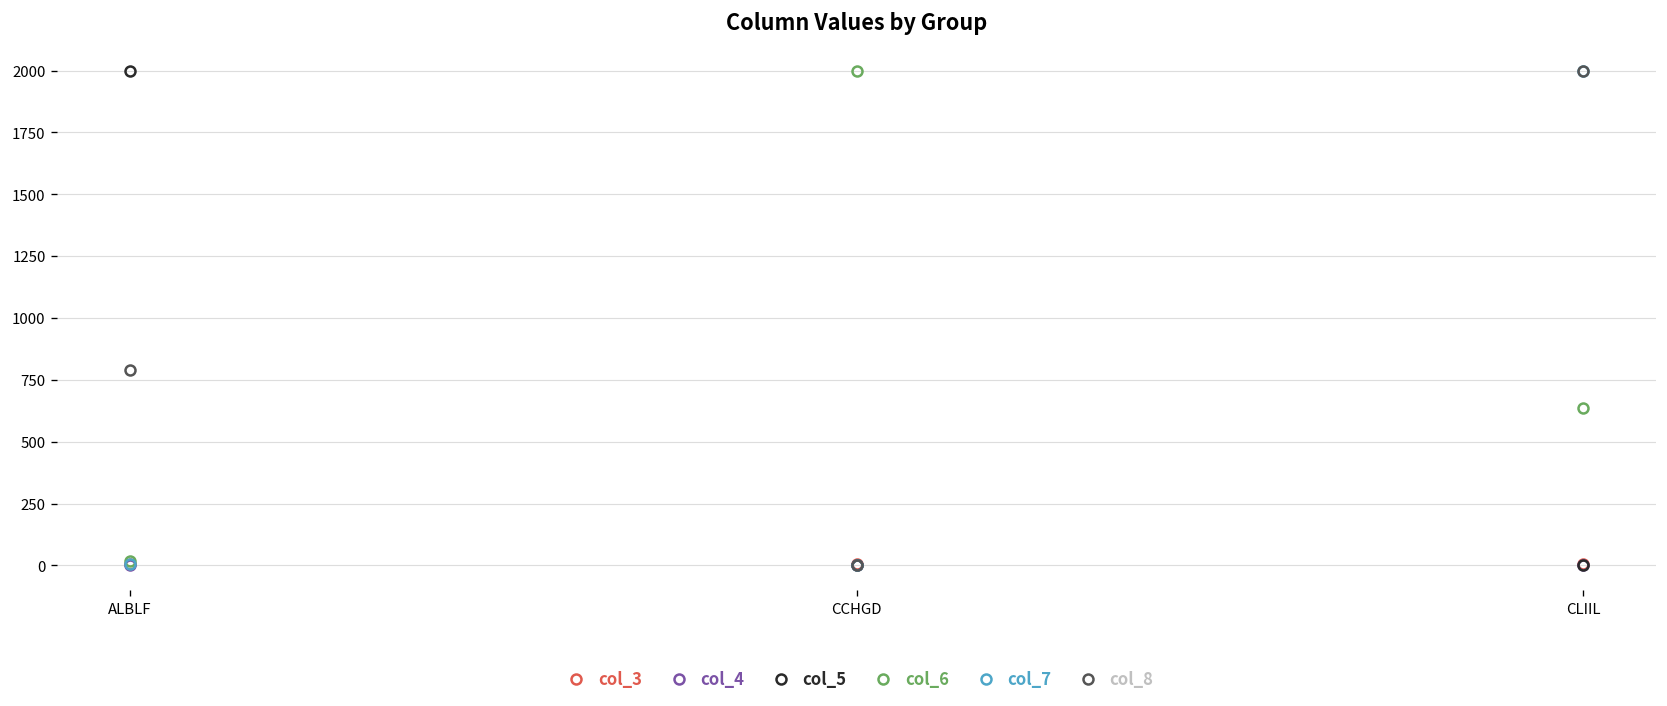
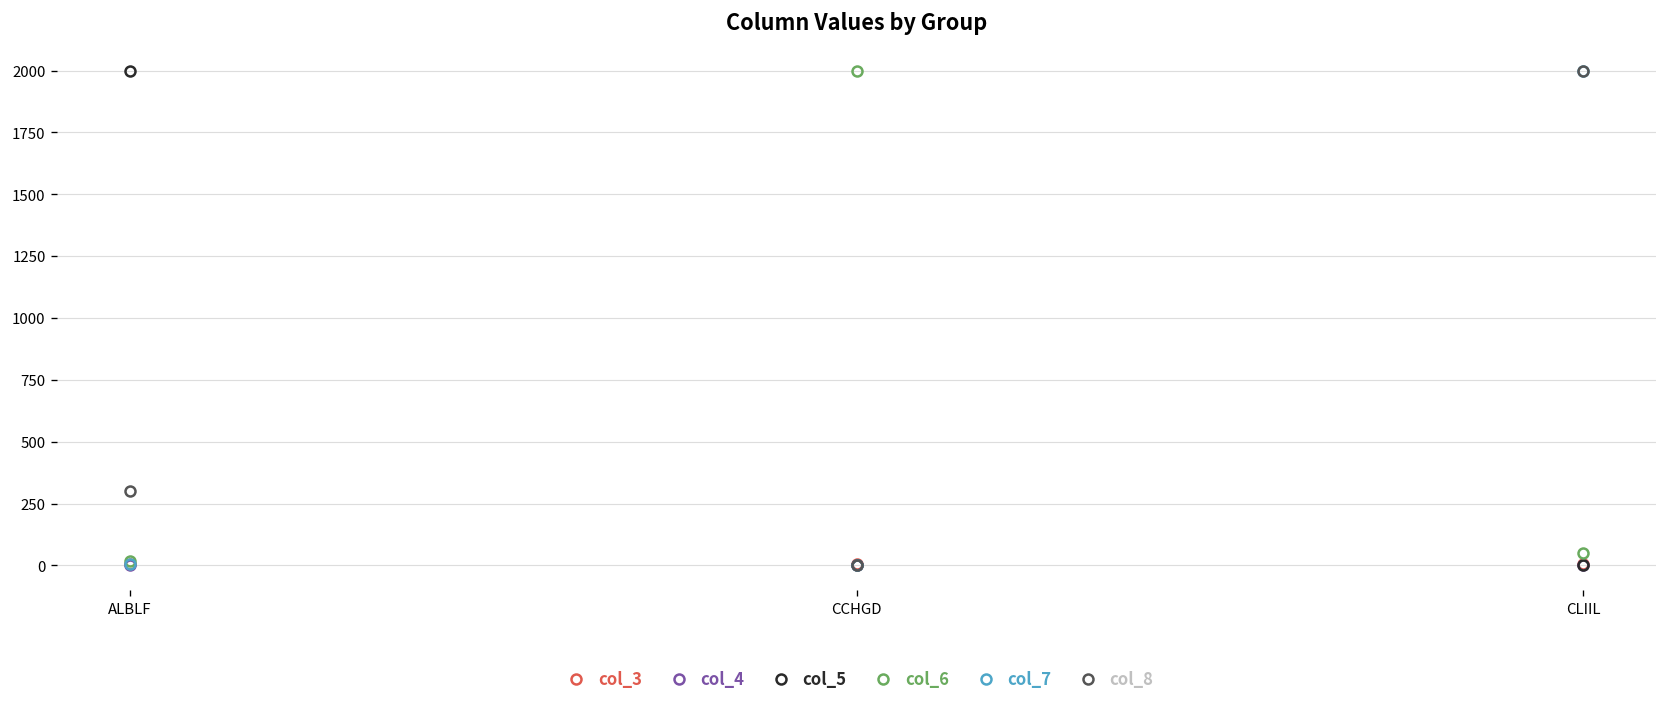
  {
    "col_5": {
      "ALBLF": 2000
    },
    "col_6": {
      "ALBLF": 20,
      "CCHGD": 2000,
-     "CLIIL": 640
+     "CLIIL": 50
    },
    "col_8": {
-     "ALBLF": 790
+     "ALBLF": 300
    }
  }
